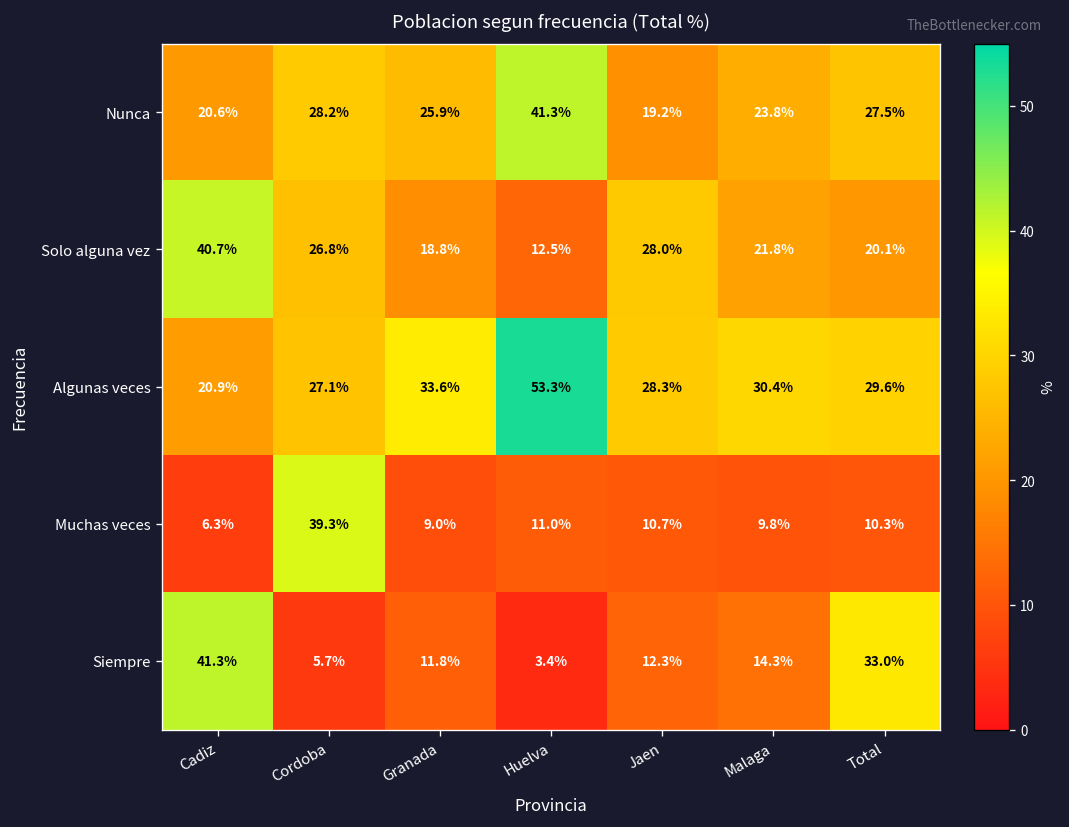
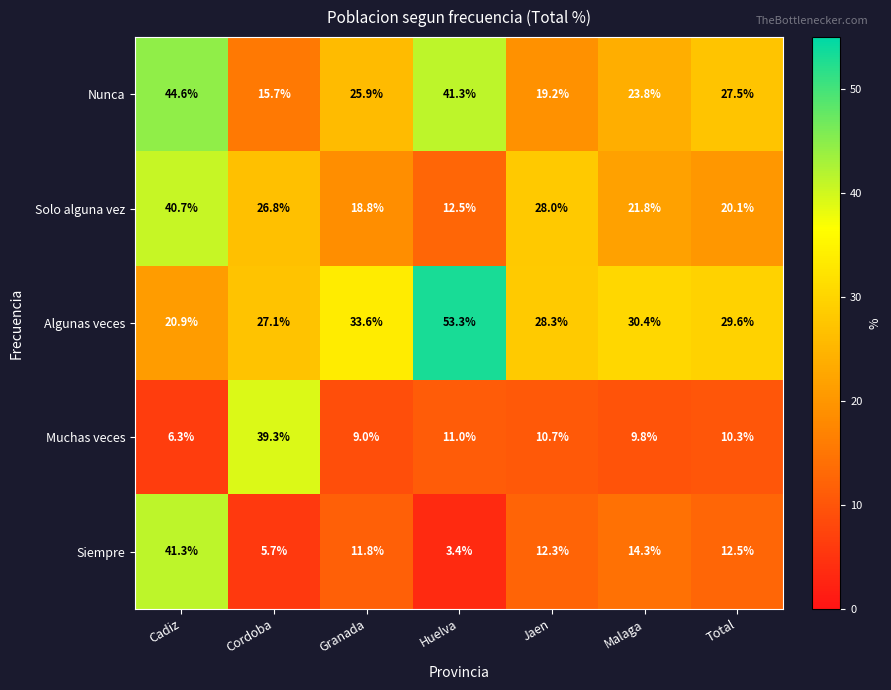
  {
    "Nunca": {
-     "Cadiz": "20.6%",
-     "Cordoba": "28.2%",
+     "Cadiz": "44.6%",
+     "Cordoba": "15.7%",
      "Granada": "25.9%",
      "Huelva": "41.3%",
      "Jaen": "19.2%",
      "Malaga": "23.8%",
      "Total": "27.5%"
    },
    "Solo alguna vez": {
      "Cadiz": "40.7%",
      "Cordoba": "26.8%",
      "Granada": "18.8%",
      "Huelva": "12.5%",
      "Jaen": "28.0%",
      "Malaga": "21.8%",
      "Total": "20.1%"
    },
    "Algunas veces": {
      "Cadiz": "20.9%",
      "Cordoba": "27.1%",
      "Granada": "33.6%",
      "Huelva": "53.3%",
      "Jaen": "28.3%",
      "Malaga": "30.4%",
      "Total": "29.6%"
    },
    "Muchas veces": {
      "Cadiz": "6.3%",
      "Cordoba": "39.3%",
      "Granada": "9.0%",
      "Huelva": "11.0%",
      "Jaen": "10.7%",
      "Malaga": "9.8%",
      "Total": "10.3%"
    },
    "Siempre": {
      "Cadiz": "41.3%",
      "Cordoba": "5.7%",
      "Granada": "11.8%",
      "Huelva": "3.4%",
      "Jaen": "12.3%",
      "Malaga": "14.3%",
-     "Total": "33.0%"
+     "Total": "12.5%"
    }
  }
